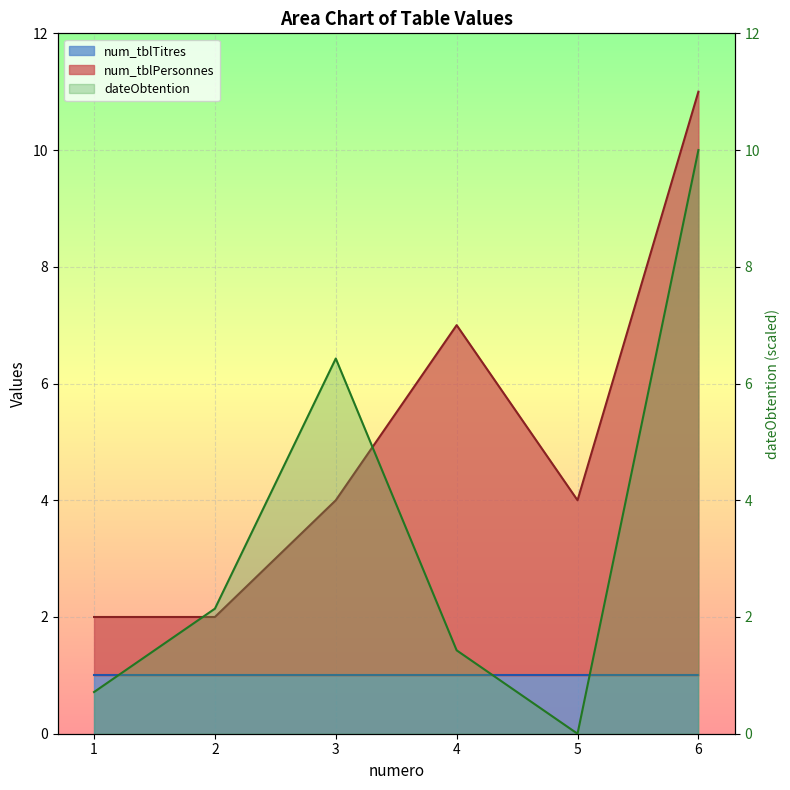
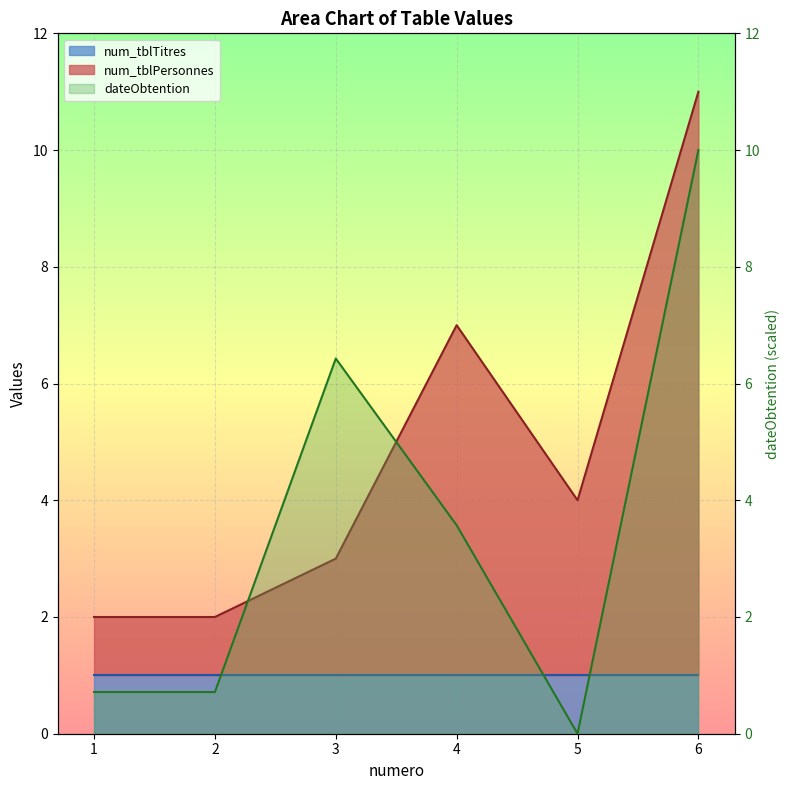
  {
    "num_tblTitres": {
      "1": 1.0,
      "2": 1.0,
      "3": 1.0,
      "4": 1.0,
      "5": 1.0,
      "6": 1.0
    },
    "num_tblPersonnes": {
      "1": 2.0,
      "2": 2.0,
-     "3": 4.0,
+     "3": 3.0,
      "4": 7.0,
      "5": 4.0,
      "6": 11.0
    },
    "dateObtention": {
      "1": 0.7,
-     "2": 2.1,
+     "2": 0.7,
      "3": 6.4,
-     "4": 1.4,
+     "4": 3.6,
      "5": 0.0,
      "6": 10.0
    }
  }
